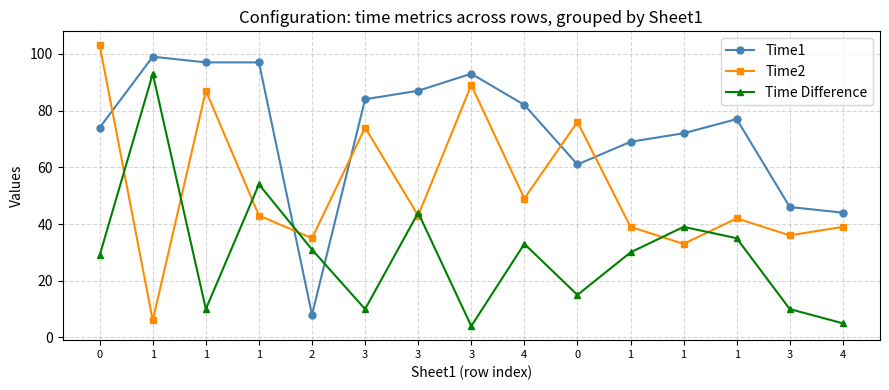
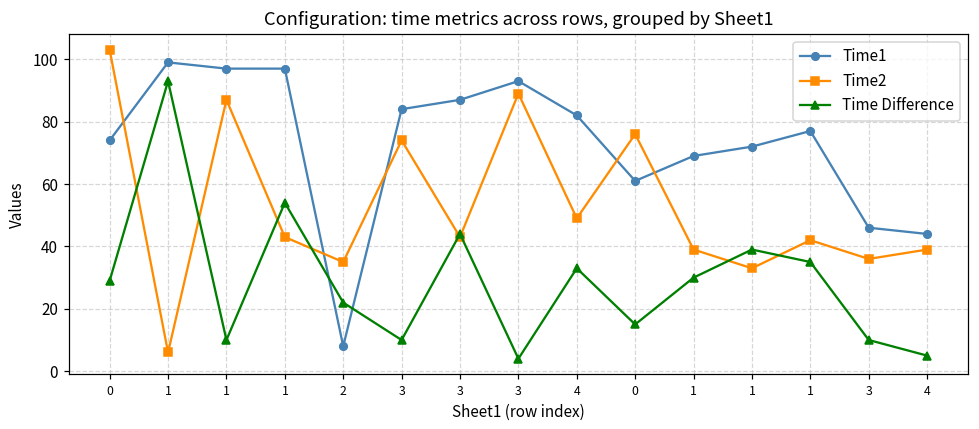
  {
    "Time1": {
      "2": 8
    },
    "Time2": {
      "2": 35
    },
    "Time Difference": {
-     "2": 31
+     "2": 22
    }
  }
